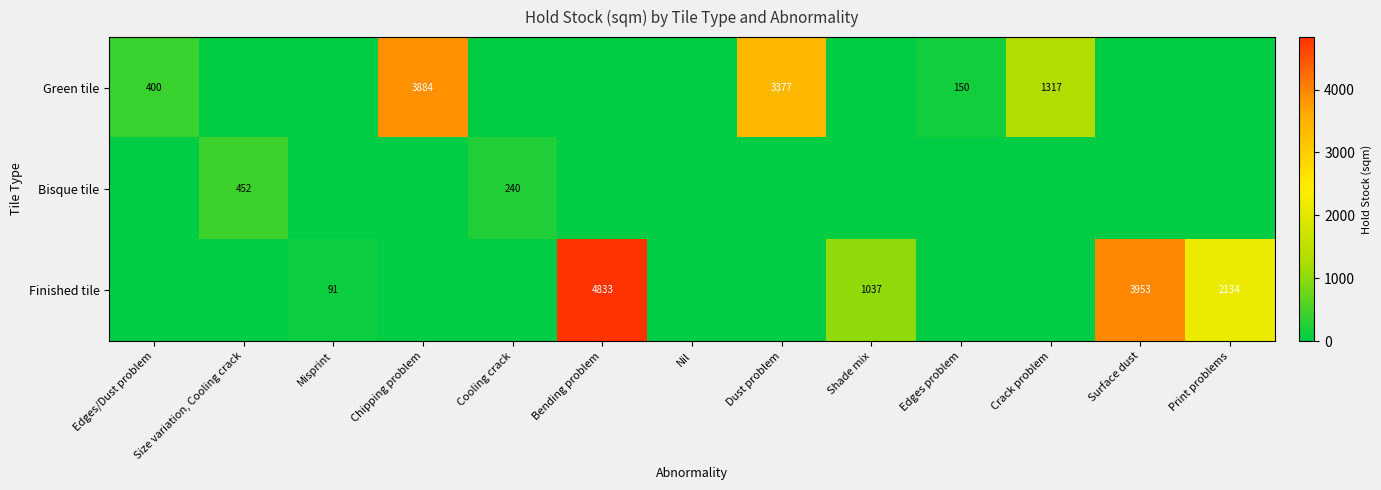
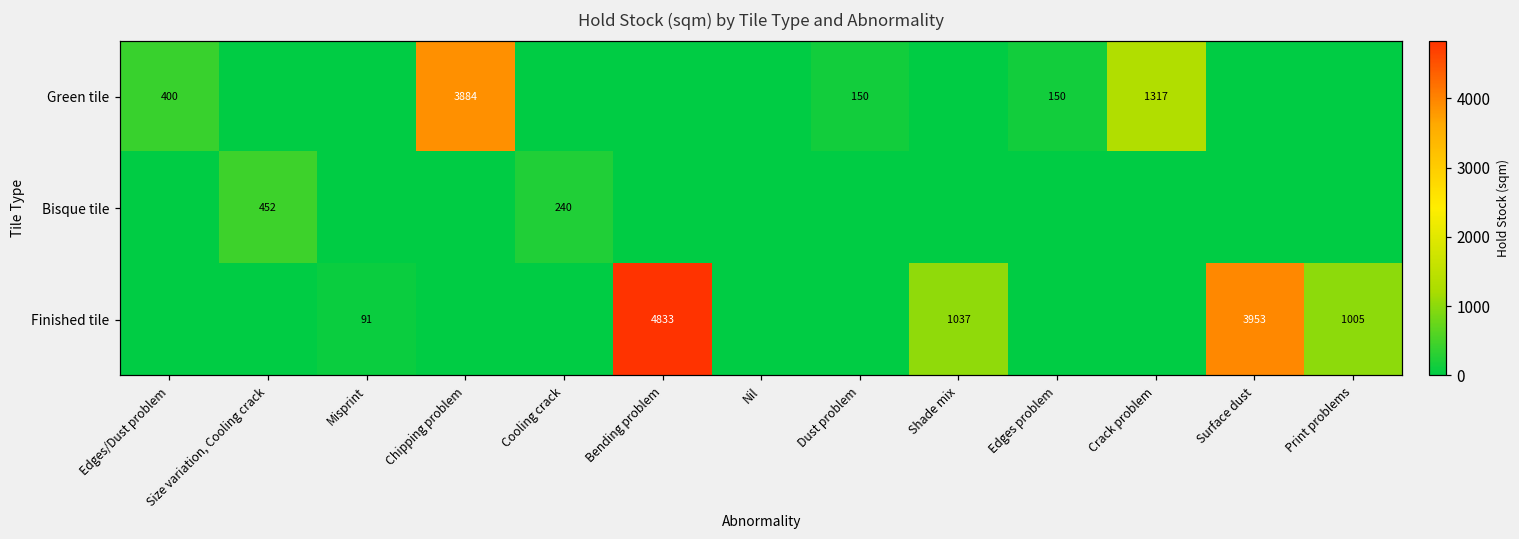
  {
    "Green tile": {
      "Edges/Dust problem": 400,
      "Chipping problem": 3884,
-     "Dust problem": 3377,
+     "Dust problem": 150,
      "Edges problem": 150,
      "Crack problem": 1317
    },
    "Bisque tile": {
      "Size variation, Cooling crack": 452,
      "Cooling crack": 240
    },
    "Finished tile": {
      "Misprint": 91,
      "Bending problem": 4833,
      "Shade mix": 1037,
      "Surface dust": 3953,
-     "Print problems": 2134
+     "Print problems": 1005
    }
  }
